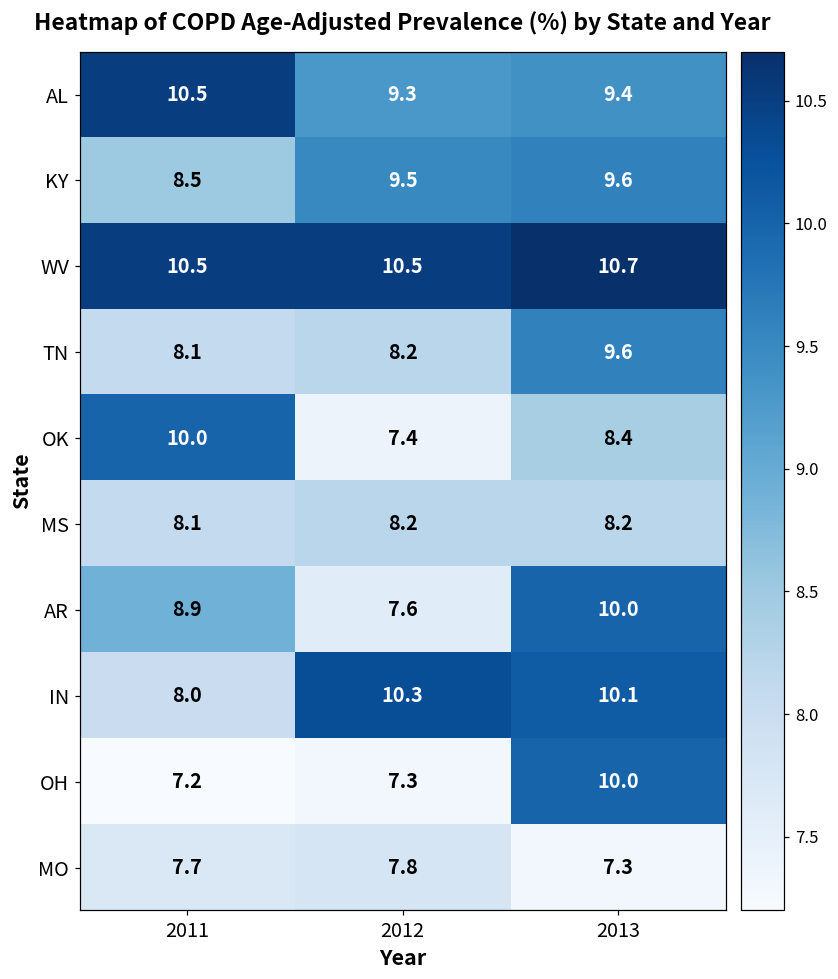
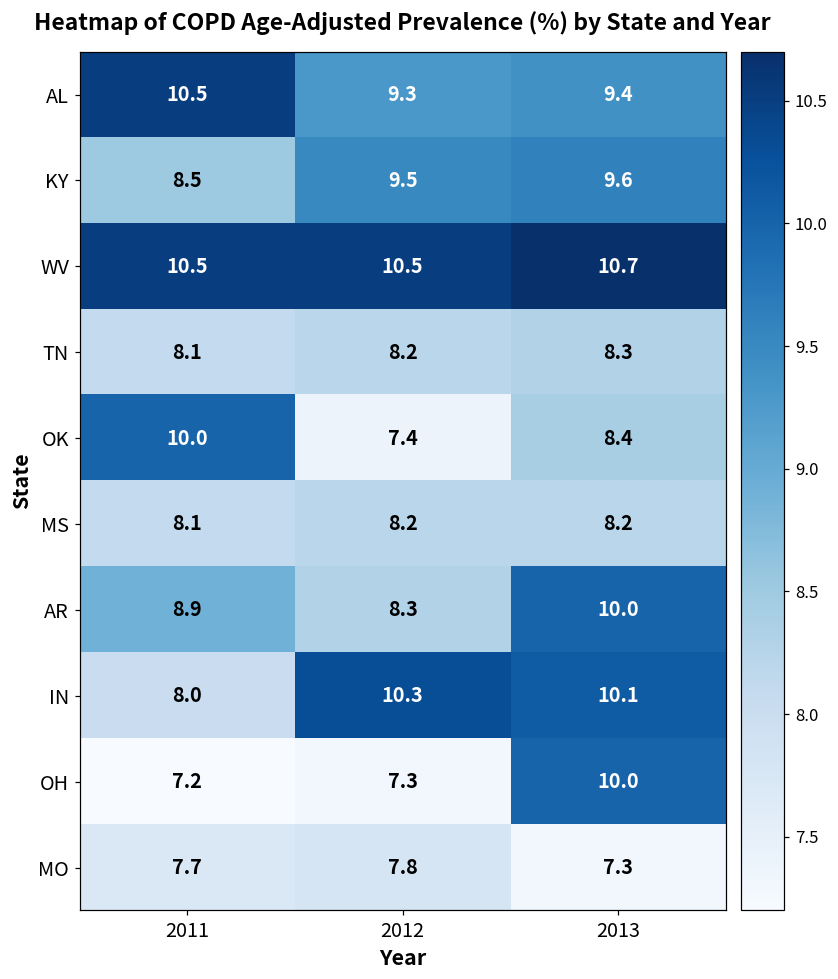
  {
    "AL": {
      "2011": 10.5,
      "2012": 9.3,
      "2013": 9.4
    },
    "KY": {
      "2011": 8.5,
      "2012": 9.5,
      "2013": 9.6
    },
    "WV": {
      "2011": 10.5,
      "2012": 10.5,
      "2013": 10.7
    },
    "TN": {
      "2011": 8.1,
      "2012": 8.2,
-     "2013": 9.6
+     "2013": 8.3
    },
    "OK": {
      "2011": 10.0,
      "2012": 7.4,
      "2013": 8.4
    },
    "MS": {
      "2011": 8.1,
      "2012": 8.2,
      "2013": 8.2
    },
    "AR": {
      "2011": 8.9,
-     "2012": 7.6,
+     "2012": 8.3,
      "2013": 10.0
    },
    "IN": {
      "2011": 8.0,
      "2012": 10.3,
      "2013": 10.1
    },
    "OH": {
      "2011": 7.2,
      "2012": 7.3,
      "2013": 10.0
    },
    "MO": {
      "2011": 7.7,
      "2012": 7.8,
      "2013": 7.3
    }
  }
